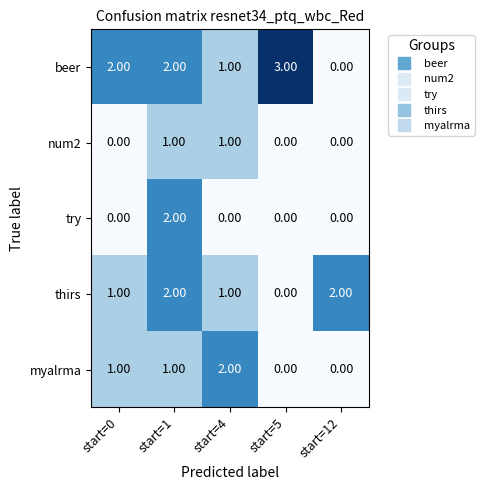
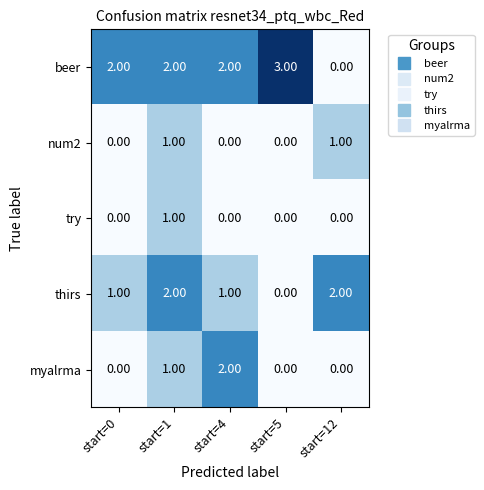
  {
    "beer": {
      "start=0": 2.00,
      "start=1": 2.00,
-     "start=4": 1.00,
+     "start=4": 2.00,
      "start=5": 3.00,
      "start=12": 0.00
    },
    "num2": {
      "start=0": 0.00,
      "start=1": 1.00,
-     "start=4": 1.00,
+     "start=4": 0.00,
      "start=5": 0.00,
-     "start=12": 0.00
+     "start=12": 1.00
    },
    "try": {
      "start=0": 0.00,
-     "start=1": 2.00,
+     "start=1": 1.00,
      "start=4": 0.00,
      "start=5": 0.00,
      "start=12": 0.00
    },
    "thirs": {
      "start=0": 1.00,
      "start=1": 2.00,
      "start=4": 1.00,
      "start=5": 0.00,
      "start=12": 2.00
    },
    "myalrma": {
-     "start=0": 1.00,
+     "start=0": 0.00,
      "start=1": 1.00,
      "start=4": 2.00,
      "start=5": 0.00,
      "start=12": 0.00
    }
  }
